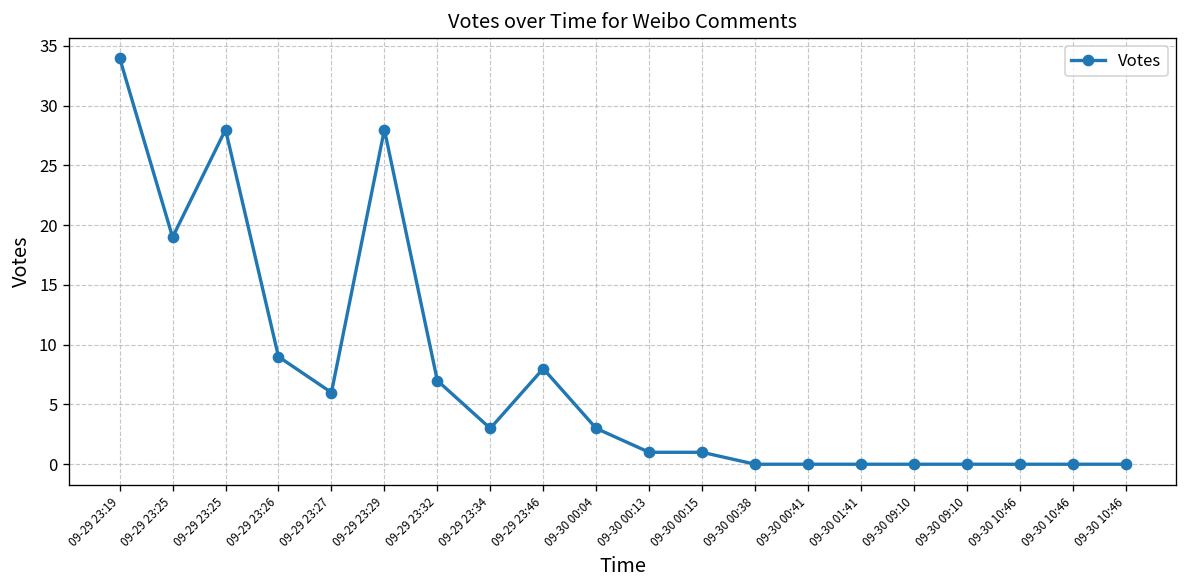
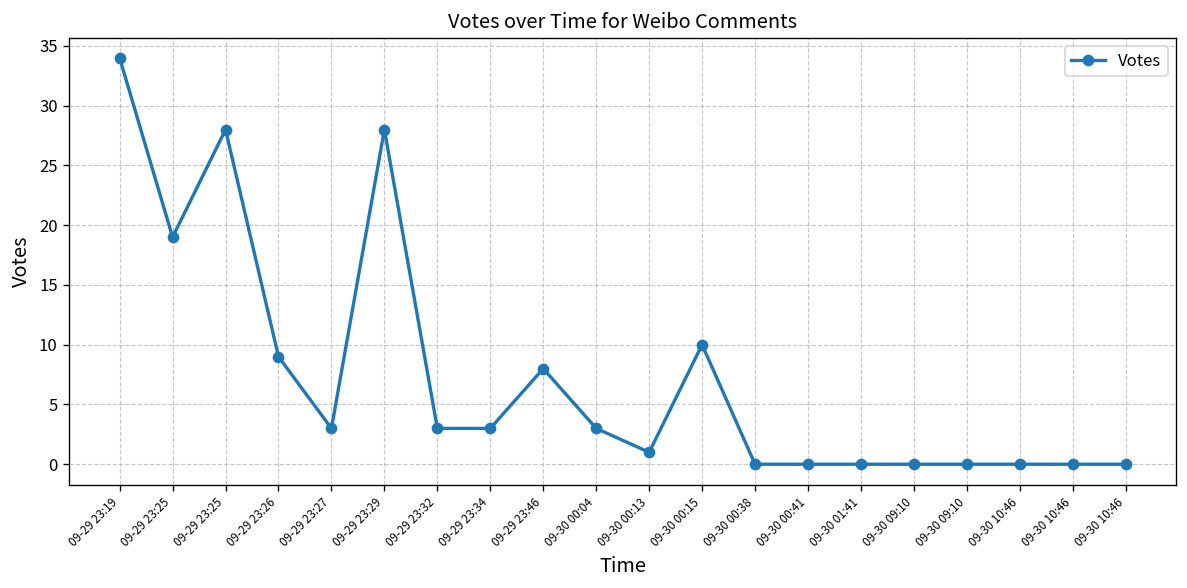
  {
    "09-29 23:19": 34,
    "09-29 23:26": 9,
-   "09-29 23:27": 6,
+   "09-29 23:27": 3,
    "09-29 23:29": 28,
-   "09-29 23:32": 7,
+   "09-29 23:32": 3,
    "09-29 23:34": 3,
    "09-29 23:46": 8,
    "09-30 00:04": 3,
    "09-30 00:13": 1,
-   "09-30 00:15": 1,
+   "09-30 00:15": 10,
    "09-30 00:38": 0,
    "09-30 00:41": 0,
    "09-30 01:41": 0
  }
